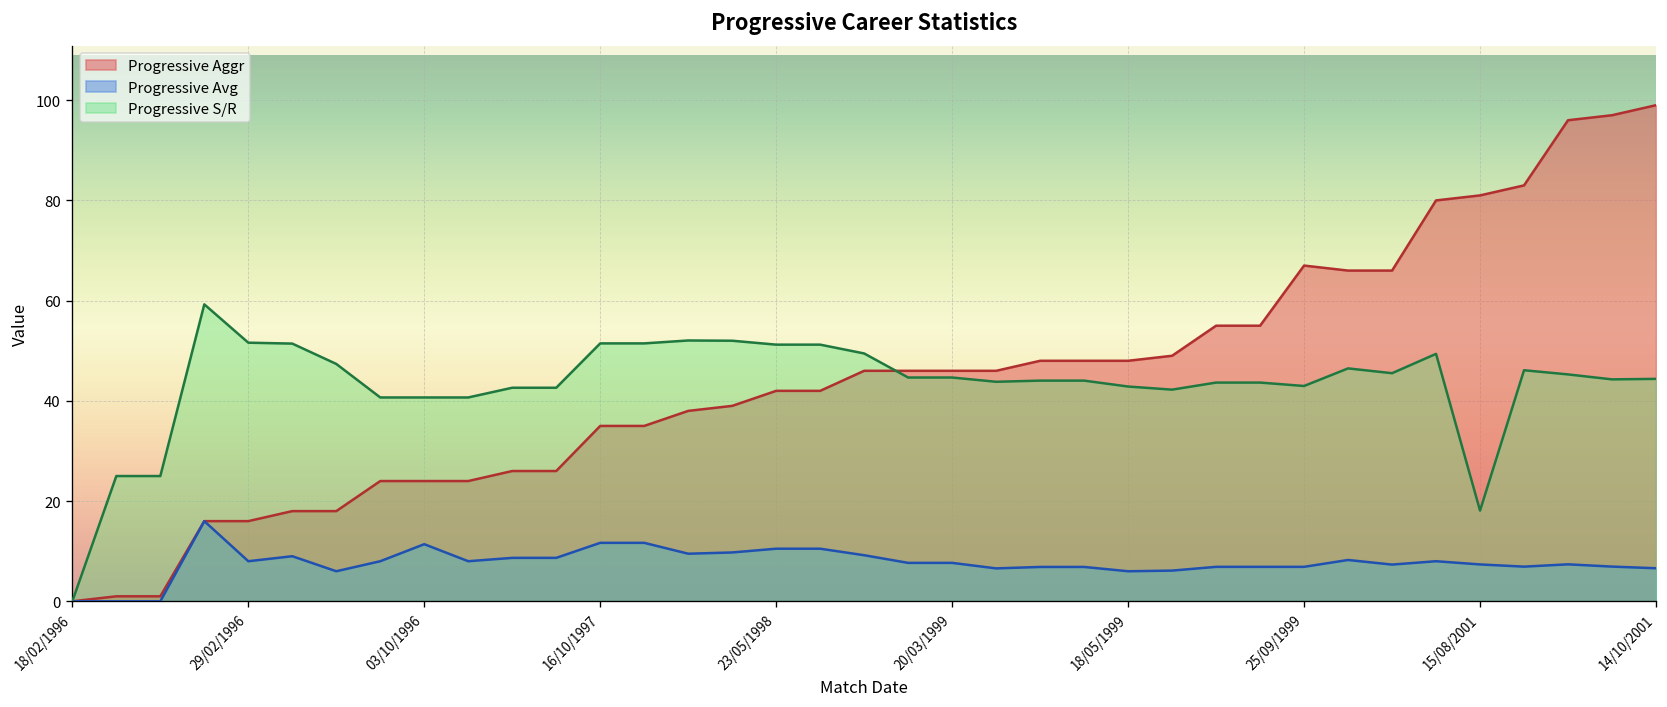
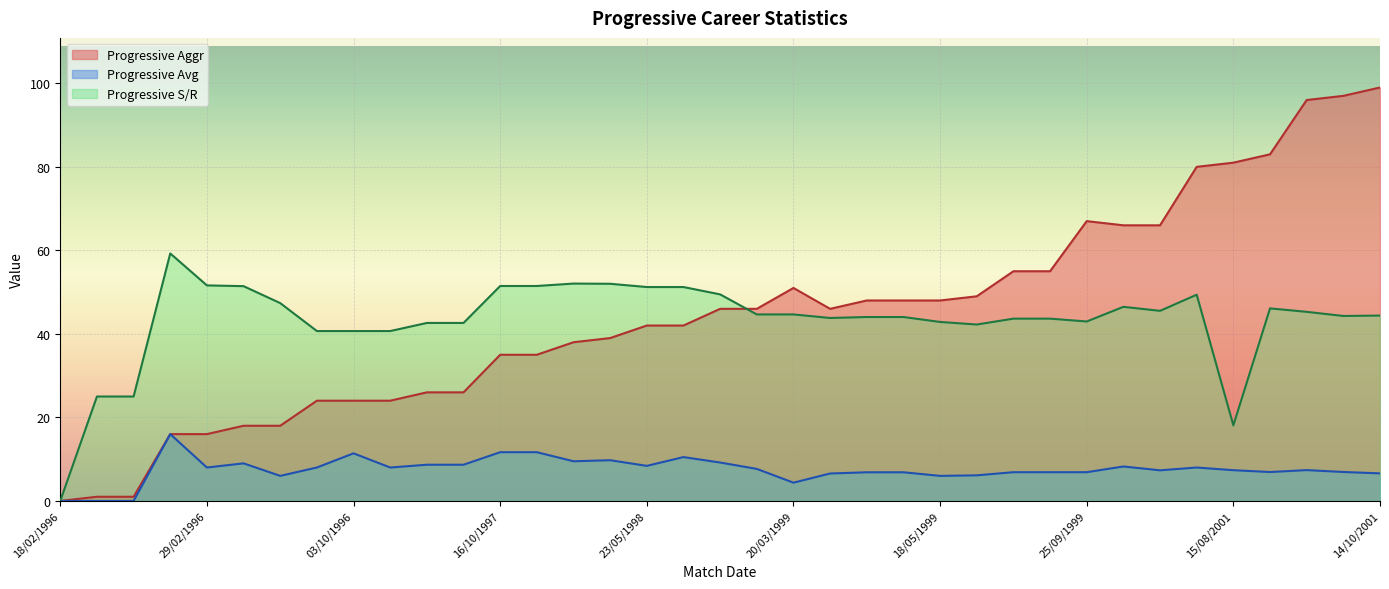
  {
    "Progressive Aggr": {
      "29/02/1996": 16,
      "03/10/1996": 24,
      "16/10/1997": 35,
      "23/05/1998": 42,
-     "20/03/1999": 46,
+     "20/03/1999": 51,
      "18/05/1999": 48,
      "25/09/1999": 67,
      "15/08/2001": 81,
      "14/10/2001": 99
    },
    "Progressive Avg": {
      "29/02/1996": 8,
      "03/10/1996": 11,
      "16/10/1997": 12,
-     "23/05/1998": 11,
-     "20/03/1999": 8,
+     "23/05/1998": 8,
+     "20/03/1999": 4,
      "18/05/1999": 6,
      "25/09/1999": 7,
      "15/08/2001": 7,
      "14/10/2001": 7
    },
    "Progressive S/R": {
      "29/02/1996": 52,
      "03/10/1996": 41,
      "16/10/1997": 51,
      "23/05/1998": 51,
      "20/03/1999": 45,
      "18/05/1999": 43,
      "25/09/1999": 43,
      "15/08/2001": 18,
      "14/10/2001": 44
    }
  }
